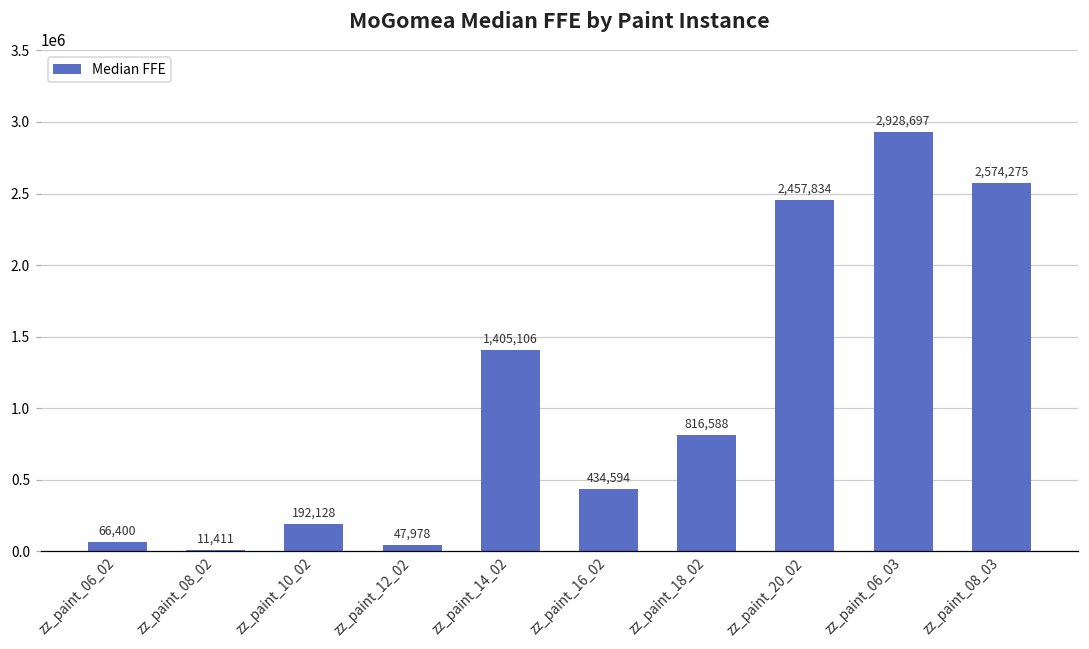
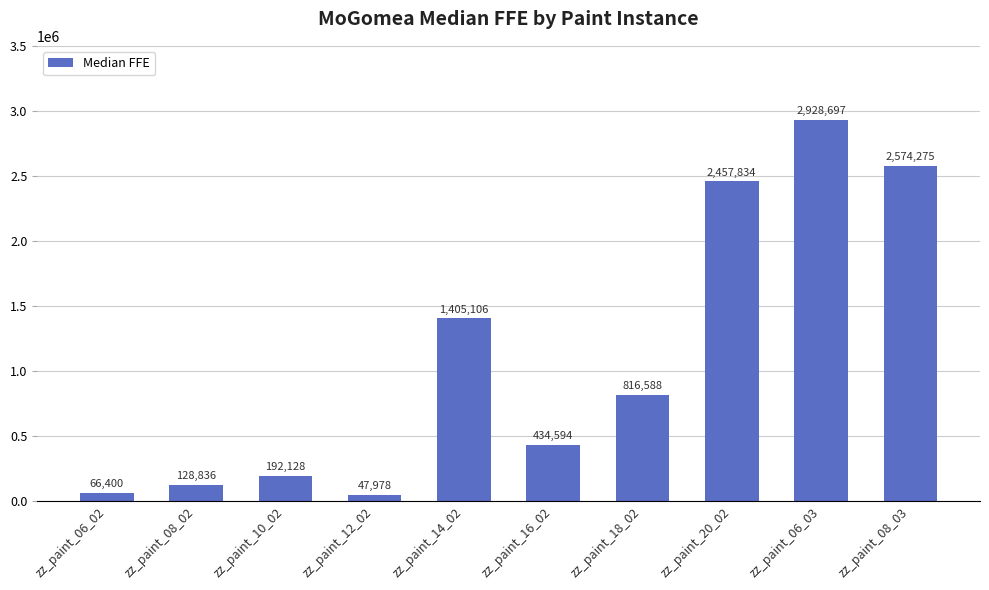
  {
    "zz_paint_06_02": "66,400",
-   "zz_paint_08_02": "11,411",
+   "zz_paint_08_02": "128,836",
    "zz_paint_10_02": "192,128",
    "zz_paint_12_02": "47,978",
    "zz_paint_14_02": "1,405,106",
    "zz_paint_16_02": "434,594",
    "zz_paint_18_02": "816,588",
    "zz_paint_20_02": "2,457,834",
    "zz_paint_06_03": "2,928,697",
    "zz_paint_08_03": "2,574,275"
  }
